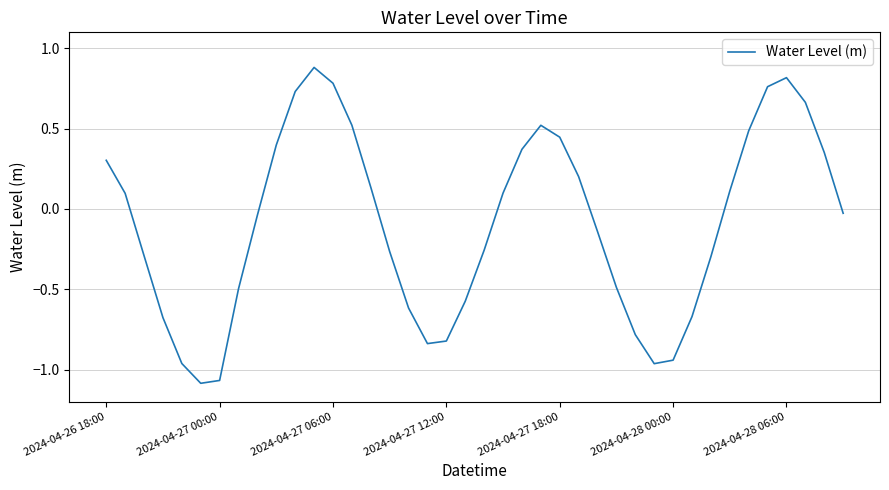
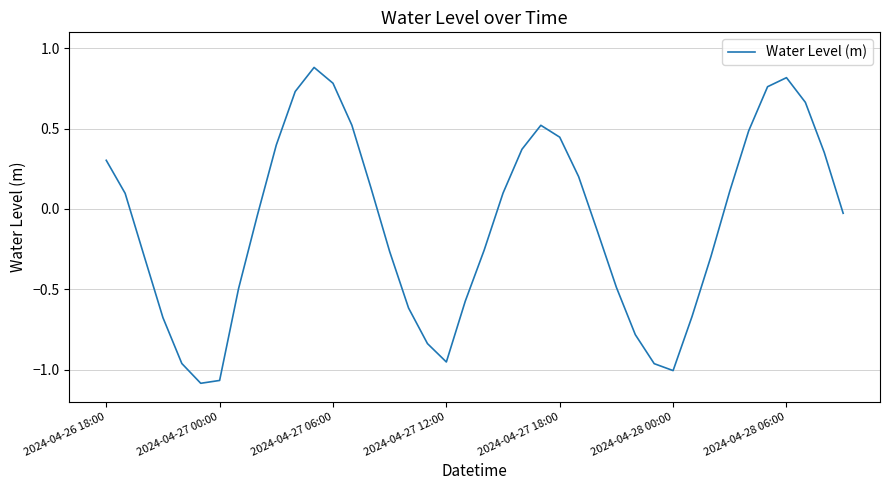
  {
    "2024-04-26 18:00": 0.30,
    "2024-04-27 00:00": -1.07,
    "2024-04-27 06:00": 0.78,
-   "2024-04-27 12:00": -0.82,
+   "2024-04-27 12:00": -0.95,
    "2024-04-27 18:00": 0.45,
-   "2024-04-28 00:00": -0.94,
+   "2024-04-28 00:00": -1.01,
    "2024-04-28 06:00": 0.82
  }
